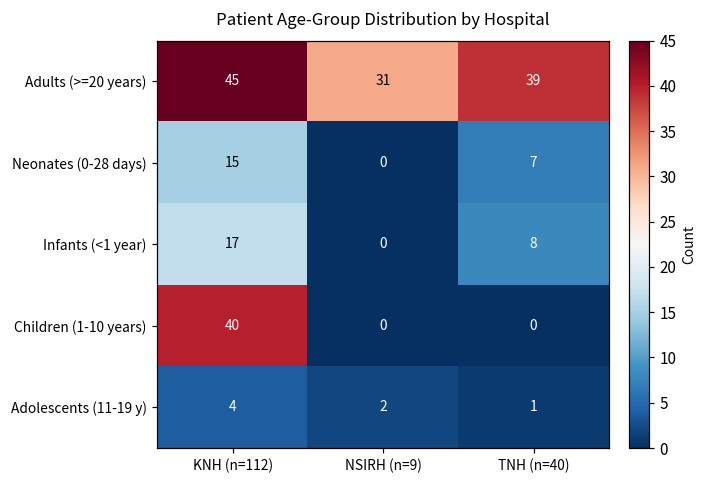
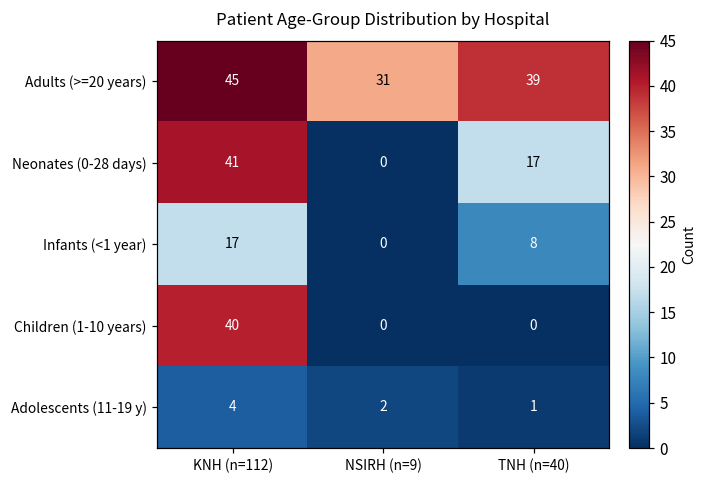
  {
    "Adults (>=20 years)": {
      "KNH (n=112)": 45,
      "NSIRH (n=9)": 31,
      "TNH (n=40)": 39
    },
    "Neonates (0-28 days)": {
-     "KNH (n=112)": 15,
+     "KNH (n=112)": 41,
      "NSIRH (n=9)": 0,
-     "TNH (n=40)": 7
+     "TNH (n=40)": 17
    },
    "Infants (<1 year)": {
      "KNH (n=112)": 17,
      "NSIRH (n=9)": 0,
      "TNH (n=40)": 8
    },
    "Children (1-10 years)": {
      "KNH (n=112)": 40,
      "NSIRH (n=9)": 0,
      "TNH (n=40)": 0
    },
    "Adolescents (11-19 y)": {
      "KNH (n=112)": 4,
      "NSIRH (n=9)": 2,
      "TNH (n=40)": 1
    }
  }
